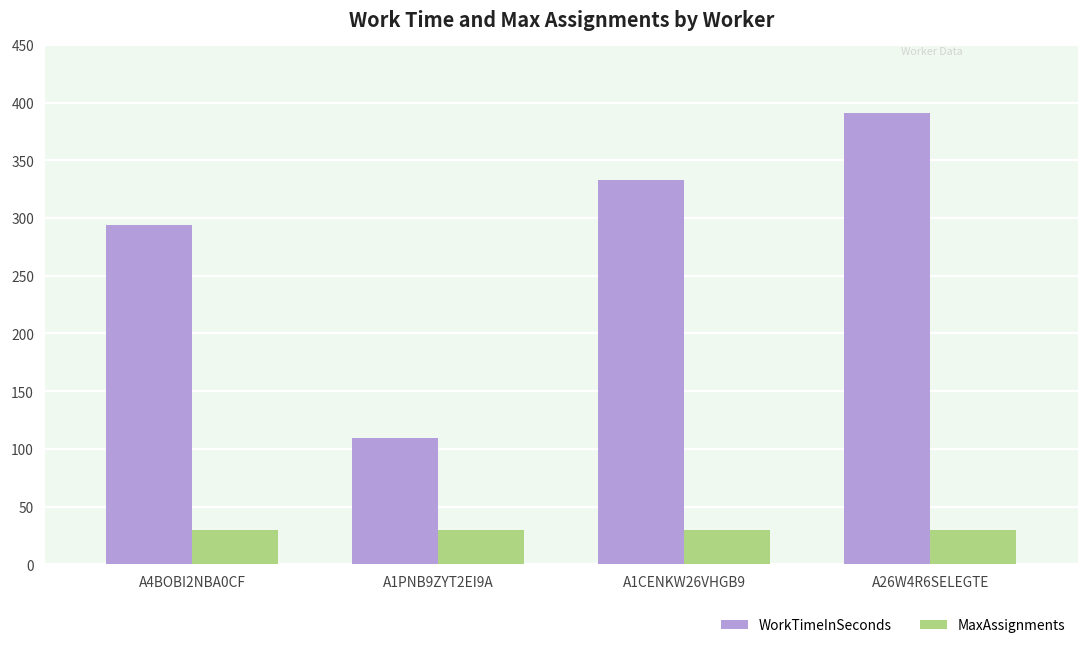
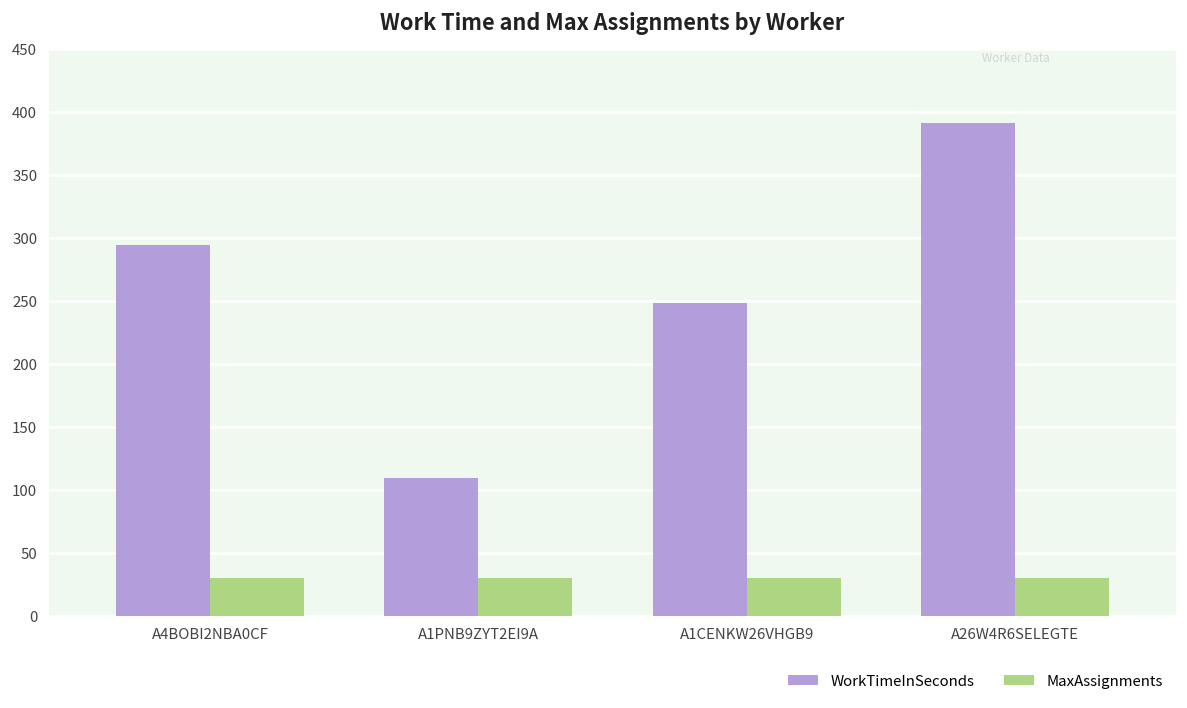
  {
    "WorkTimeInSeconds": {
      "A4BOBI2NBA0CF": 294,
      "A1PNB9ZYT2EI9A": 109,
-     "A1CENKW26VHGB9": 333,
+     "A1CENKW26VHGB9": 248,
      "A26W4R6SELEGTE": 391
    },
    "MaxAssignments": {
      "A4BOBI2NBA0CF": 30,
      "A1PNB9ZYT2EI9A": 30,
      "A1CENKW26VHGB9": 30,
      "A26W4R6SELEGTE": 30
    }
  }
